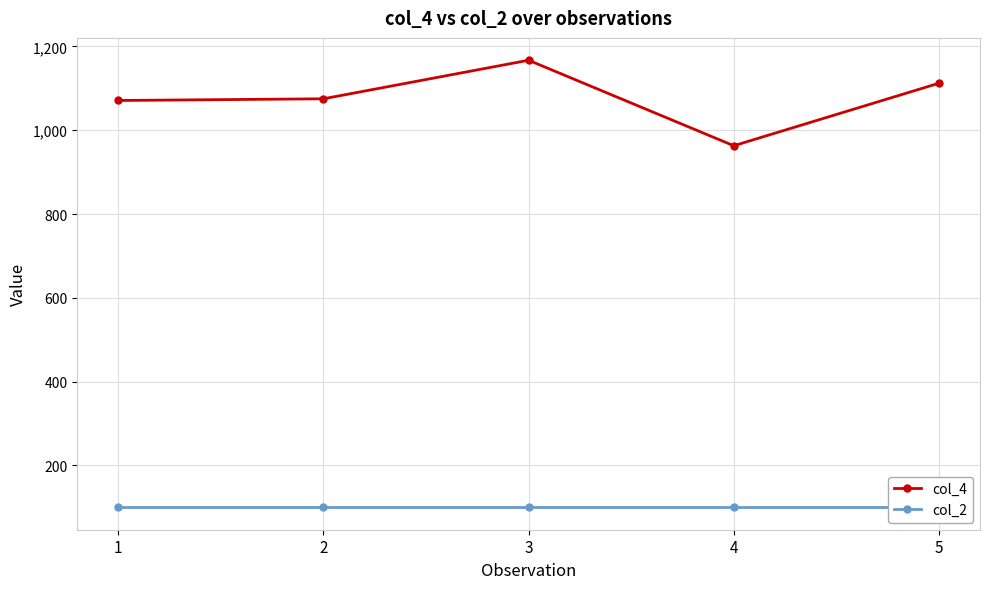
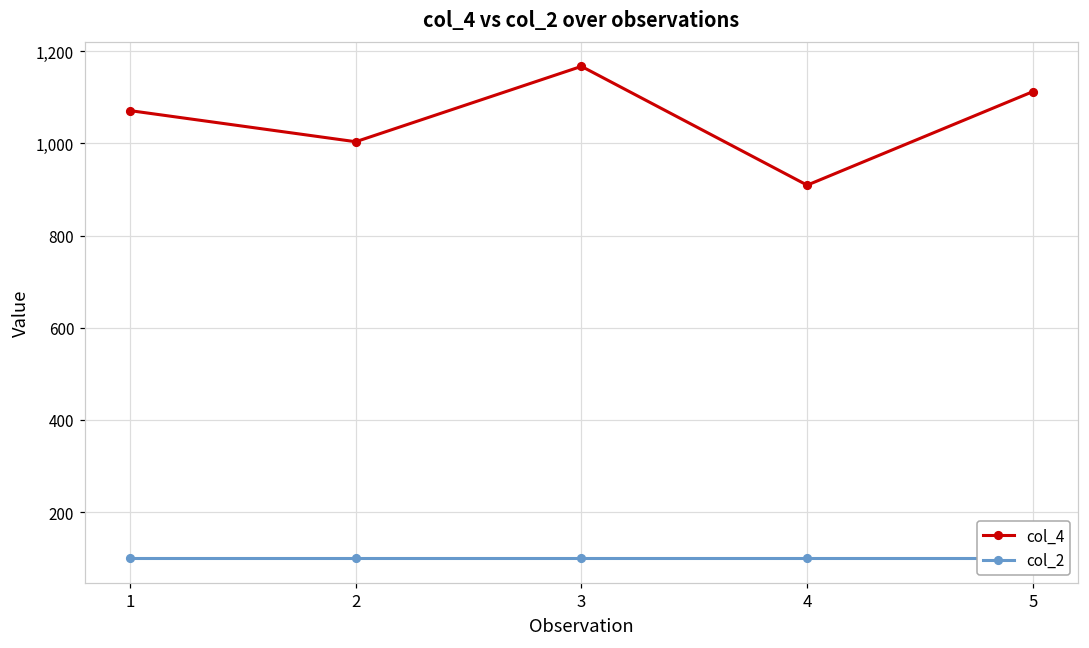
  {
    "col_4": {
      "1": "1,070",
-     "2": "1,080",
+     "2": "1,000",
      "3": "1,170",
-     "4": "960",
+     "4": "910",
      "5": "1,110"
    },
    "col_2": {
      "1": "100",
      "2": "100",
      "3": "100",
      "4": "100"
    }
  }
